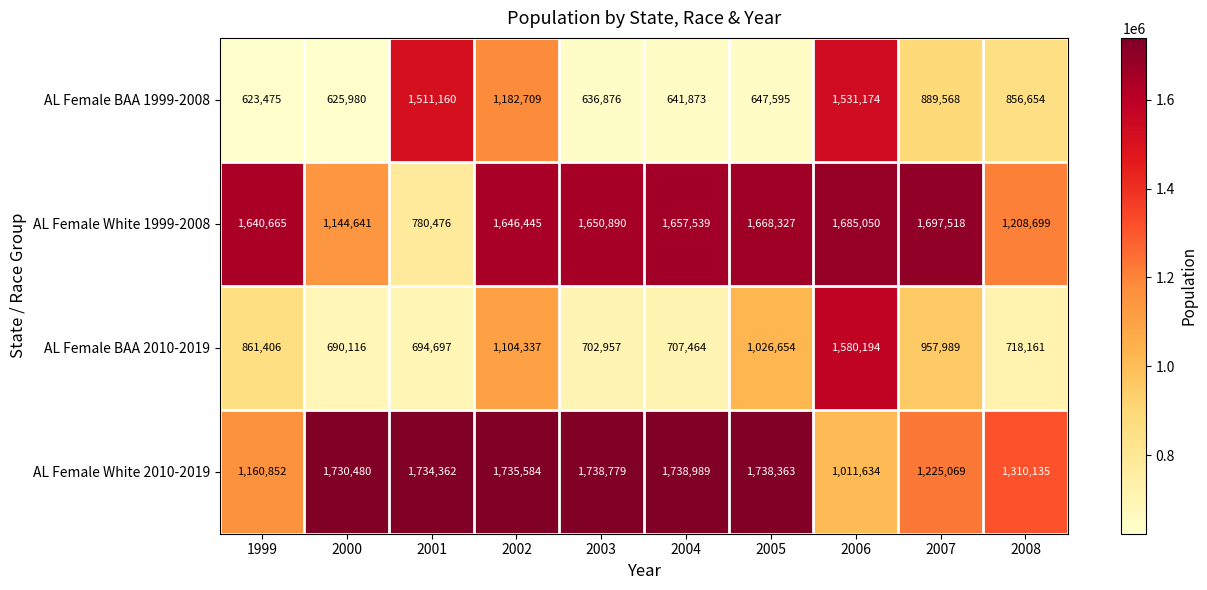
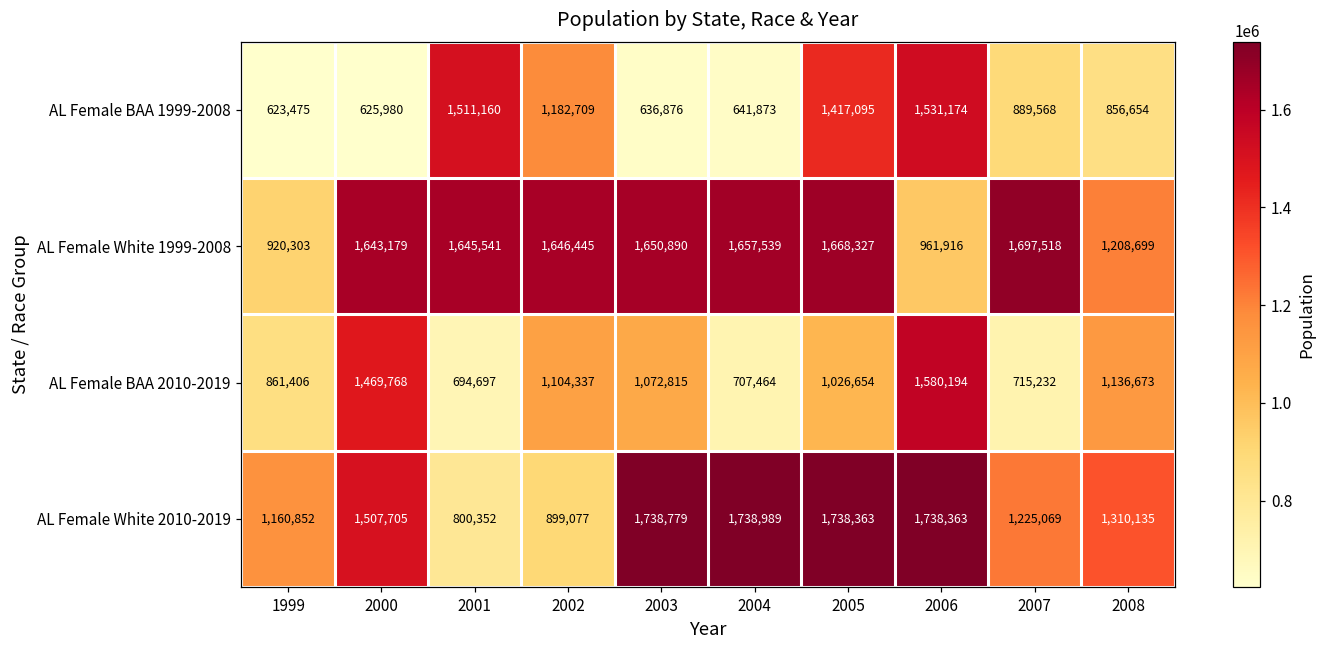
  {
    "AL Female BAA 1999-2008": {
      "1999": "623,475",
      "2000": "625,980",
      "2001": "1,511,160",
      "2002": "1,182,709",
      "2003": "636,876",
      "2004": "641,873",
-     "2005": "647,595",
+     "2005": "1,417,095",
      "2006": "1,531,174",
      "2007": "889,568",
      "2008": "856,654"
    },
    "AL Female White 1999-2008": {
-     "1999": "1,640,665",
-     "2000": "1,144,641",
-     "2001": "780,476",
+     "1999": "920,303",
+     "2000": "1,643,179",
+     "2001": "1,645,541",
      "2002": "1,646,445",
      "2003": "1,650,890",
      "2004": "1,657,539",
      "2005": "1,668,327",
-     "2006": "1,685,050",
+     "2006": "961,916",
      "2007": "1,697,518",
      "2008": "1,208,699"
    },
    "AL Female BAA 2010-2019": {
      "1999": "861,406",
-     "2000": "690,116",
+     "2000": "1,469,768",
      "2001": "694,697",
      "2002": "1,104,337",
-     "2003": "702,957",
+     "2003": "1,072,815",
      "2004": "707,464",
      "2005": "1,026,654",
      "2006": "1,580,194",
-     "2007": "957,989",
-     "2008": "718,161"
+     "2007": "715,232",
+     "2008": "1,136,673"
    },
    "AL Female White 2010-2019": {
      "1999": "1,160,852",
-     "2000": "1,730,480",
-     "2001": "1,734,362",
-     "2002": "1,735,584",
+     "2000": "1,507,705",
+     "2001": "800,352",
+     "2002": "899,077",
      "2003": "1,738,779",
      "2004": "1,738,989",
      "2005": "1,738,363",
-     "2006": "1,011,634",
+     "2006": "1,738,363",
      "2007": "1,225,069",
      "2008": "1,310,135"
    }
  }
